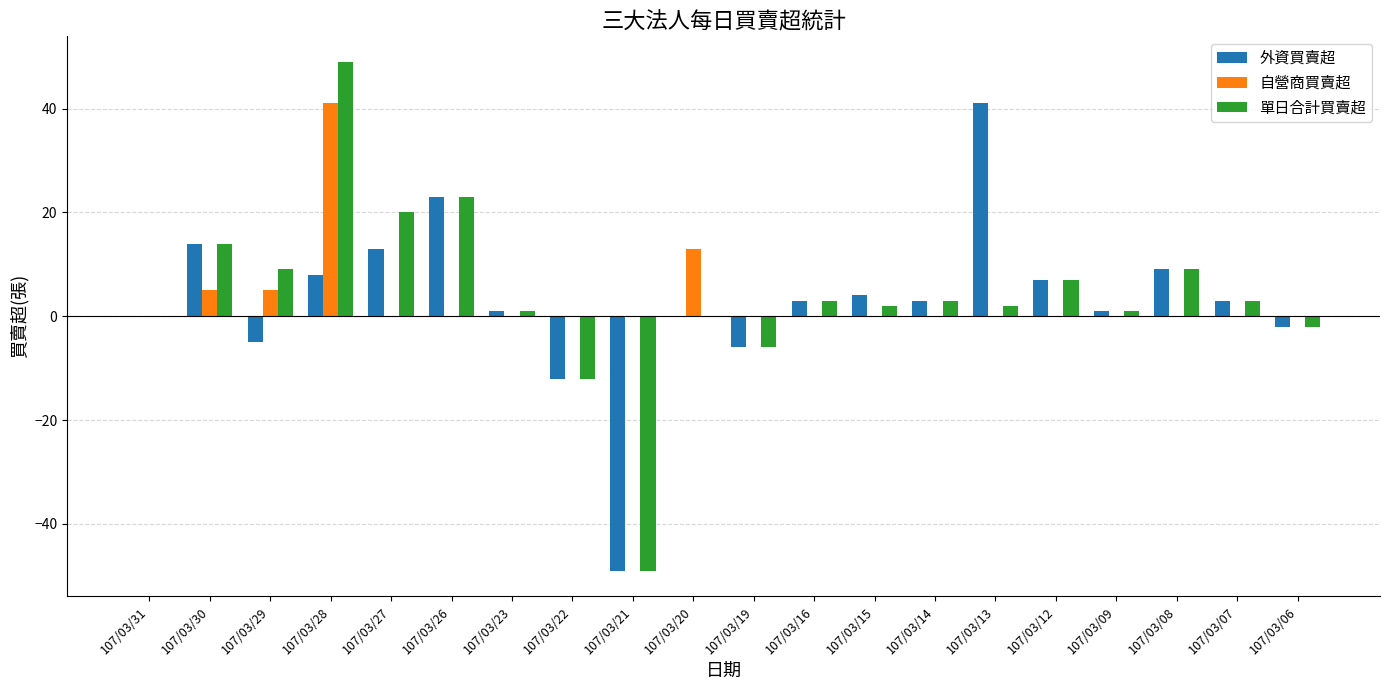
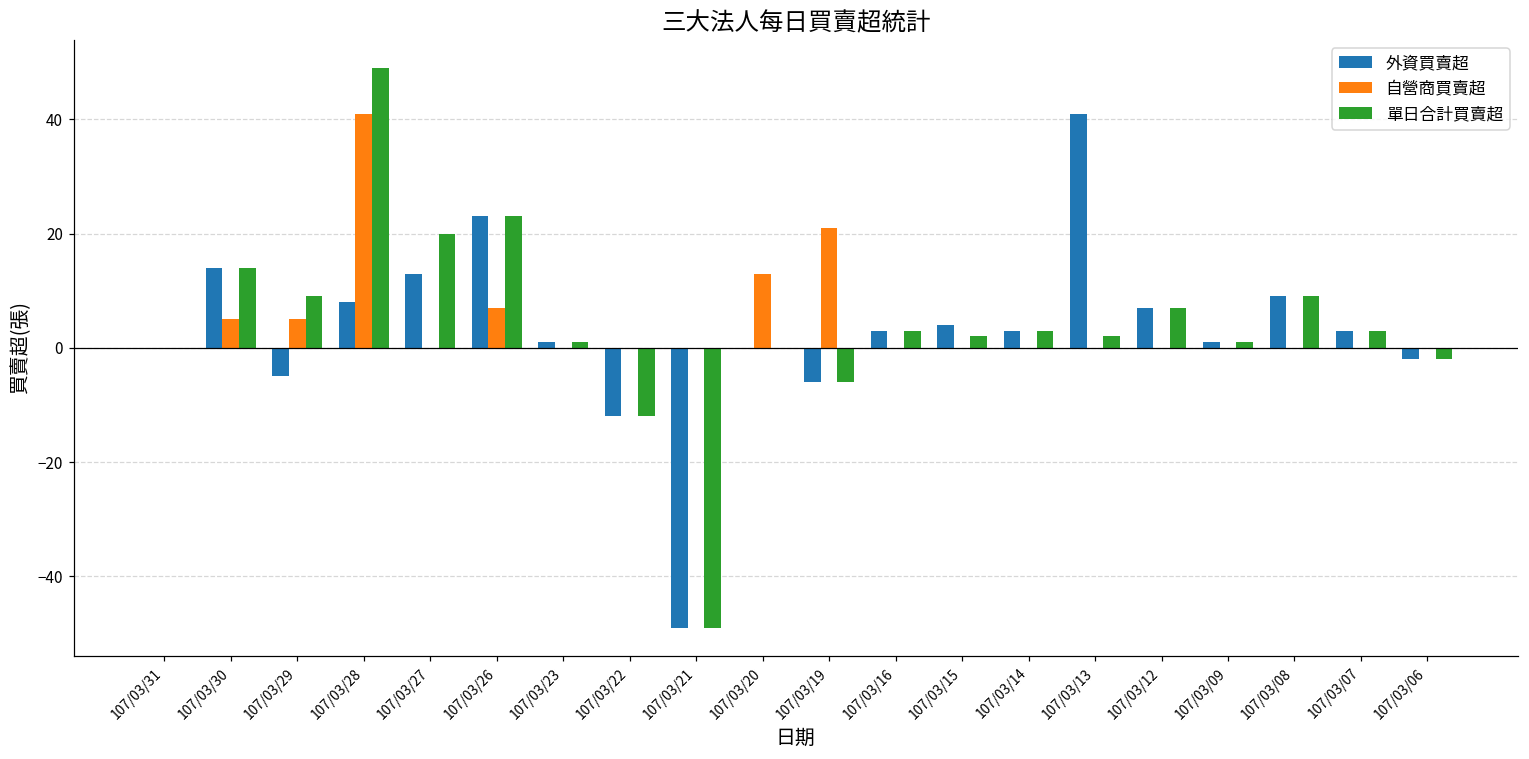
  {
    "外資買賣超": {
      "107/03/31": 0,
      "107/03/30": 14,
      "107/03/29": -5,
      "107/03/28": 8,
      "107/03/27": 13,
      "107/03/26": 23,
      "107/03/23": 1,
      "107/03/22": -12,
      "107/03/21": -49,
      "107/03/20": 0,
      "107/03/19": -6,
      "107/03/16": 3,
      "107/03/15": 4,
      "107/03/14": 3,
      "107/03/13": 41,
      "107/03/12": 7,
      "107/03/09": 1,
      "107/03/08": 9,
      "107/03/07": 3,
      "107/03/06": -2
    },
    "自營商買賣超": {
      "107/03/31": 0,
      "107/03/30": 5,
      "107/03/29": 5,
      "107/03/28": 41,
      "107/03/27": 0,
-     "107/03/26": 0,
+     "107/03/26": 7,
      "107/03/23": 0,
      "107/03/22": 0,
      "107/03/21": 0,
      "107/03/20": 13,
-     "107/03/19": 0,
+     "107/03/19": 21,
      "107/03/16": 0,
      "107/03/15": 0,
      "107/03/14": 0,
      "107/03/13": 0,
      "107/03/12": 0,
      "107/03/09": 0,
      "107/03/08": 0,
      "107/03/07": 0,
      "107/03/06": 0
    },
    "單日合計買賣超": {
      "107/03/31": 0,
      "107/03/30": 14,
      "107/03/29": 9,
      "107/03/28": 49,
      "107/03/27": 20,
      "107/03/26": 23,
      "107/03/23": 1,
      "107/03/22": -12,
      "107/03/21": -49,
      "107/03/20": 0,
      "107/03/19": -6,
      "107/03/16": 3,
      "107/03/15": 2,
      "107/03/14": 3,
      "107/03/13": 2,
      "107/03/12": 7,
      "107/03/09": 1,
      "107/03/08": 9,
      "107/03/07": 3,
      "107/03/06": -2
    }
  }
